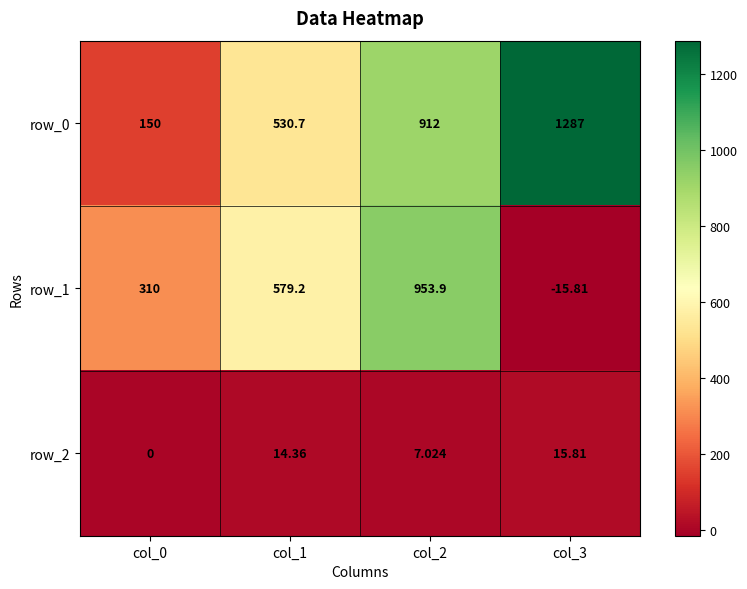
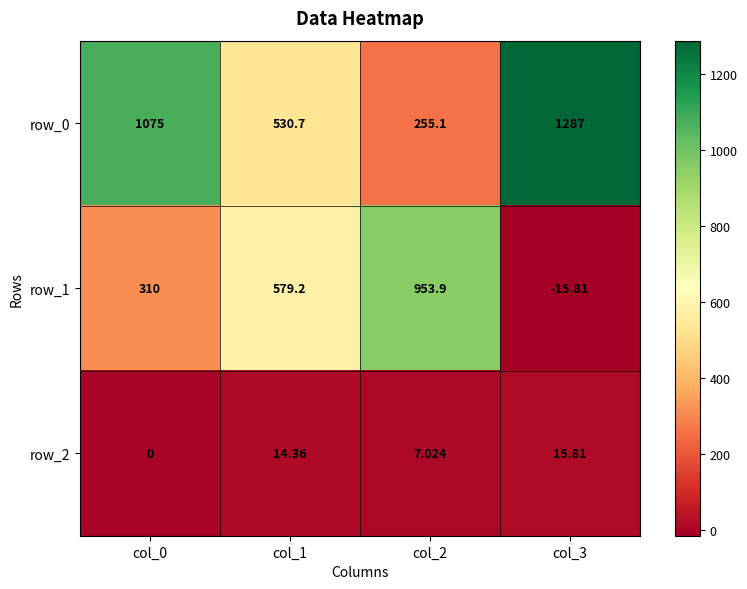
  {
    "row_0": {
-     "col_0": 150,
+     "col_0": 1075,
      "col_1": 530.7,
-     "col_2": 912,
+     "col_2": 255.1,
      "col_3": 1287
    },
    "row_1": {
      "col_0": 310,
      "col_1": 579.2,
      "col_2": 953.9,
      "col_3": -15.81
    },
    "row_2": {
      "col_0": 0,
      "col_1": 14.36,
      "col_2": 7.024,
      "col_3": 15.81
    }
  }
